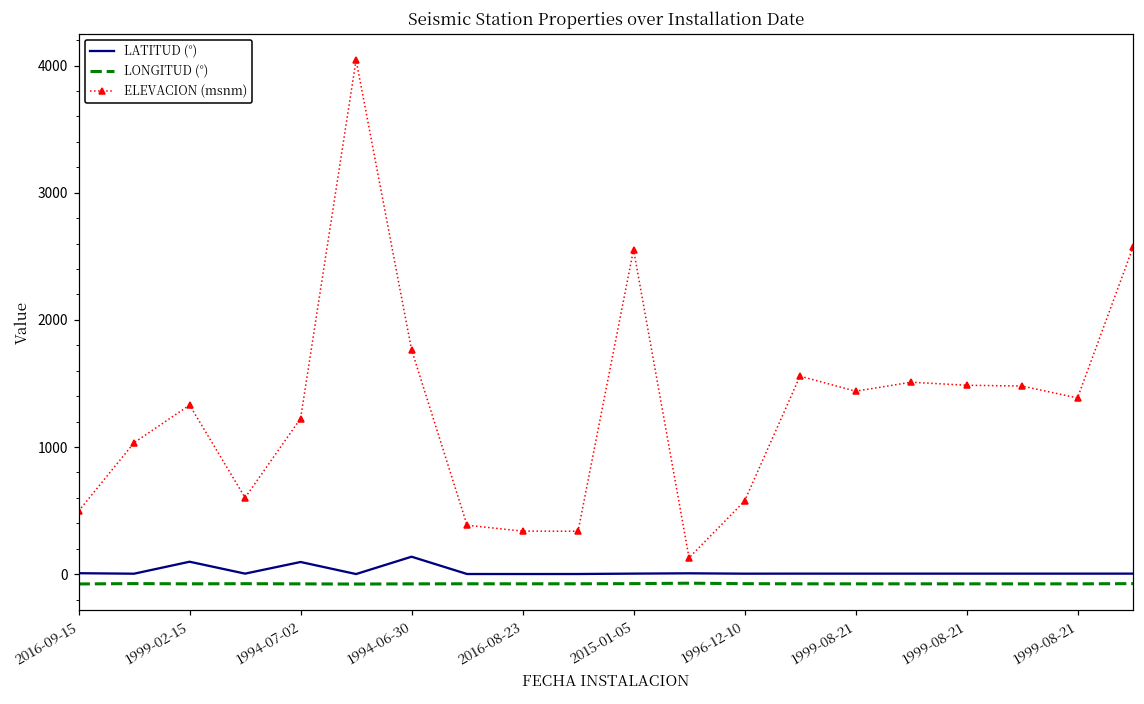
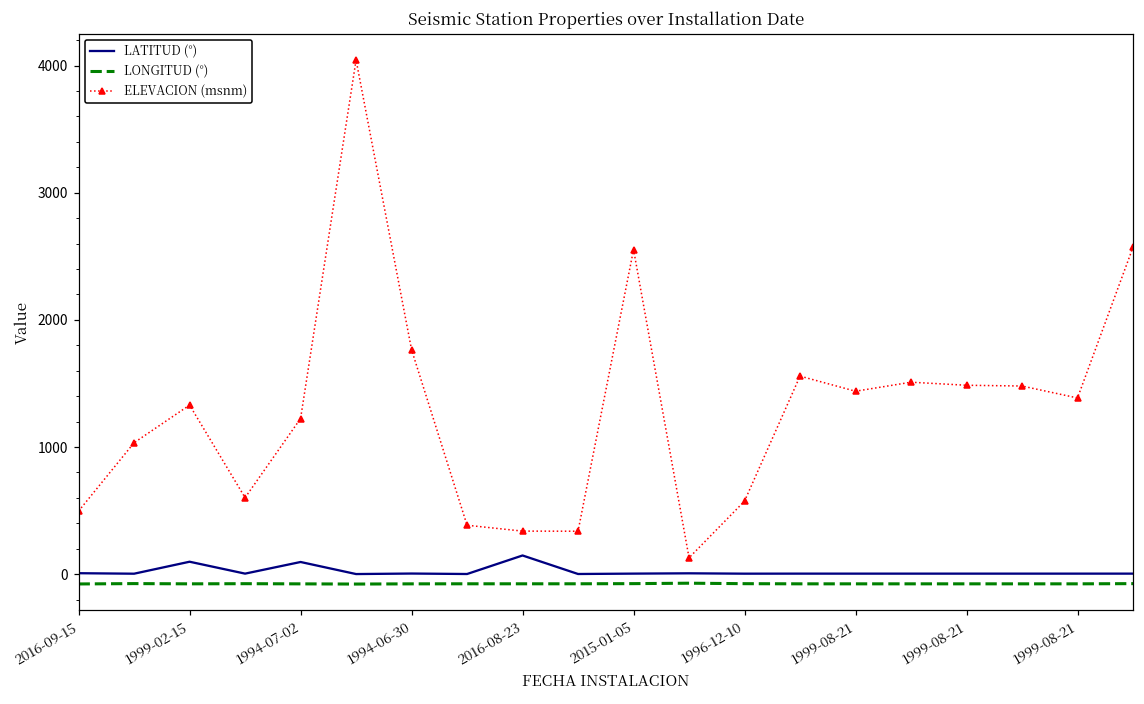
  {
    "LATITUD (°)": {
      "2016-09-15": 10,
      "1999-02-15": 100,
      "1994-07-02": 100,
-     "1994-06-30": 140,
-     "2016-08-23": 0,
+     "1994-06-30": 10,
+     "2016-08-23": 150,
      "2015-01-05": 0,
      "1996-12-10": 0
    },
    "LONGITUD (°)": {
      "2016-09-15": -80,
      "1999-02-15": -80,
      "1994-07-02": -80,
      "1994-06-30": -80,
      "2016-08-23": -80,
      "2015-01-05": -70,
      "1996-12-10": -70
    },
    "ELEVACION (msnm)": {
      "2016-09-15": 500,
      "1999-02-15": 1330,
      "1994-07-02": 1220,
      "1994-06-30": 1770,
      "2016-08-23": 340,
      "2015-01-05": 2550,
      "1996-12-10": 570
    }
  }
